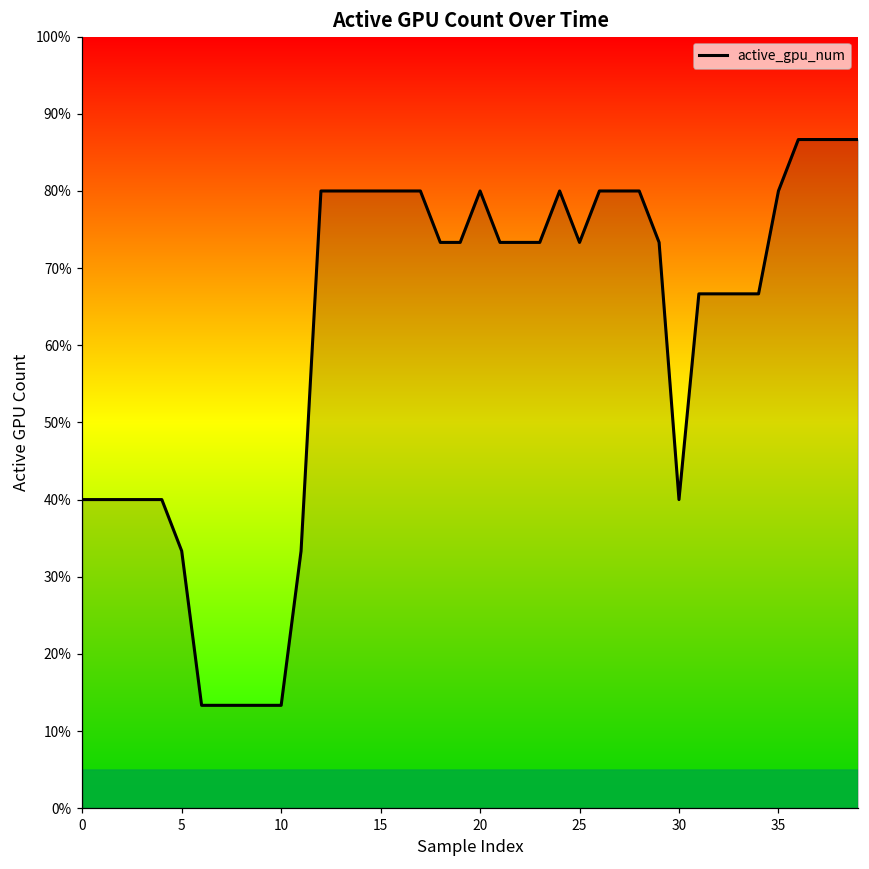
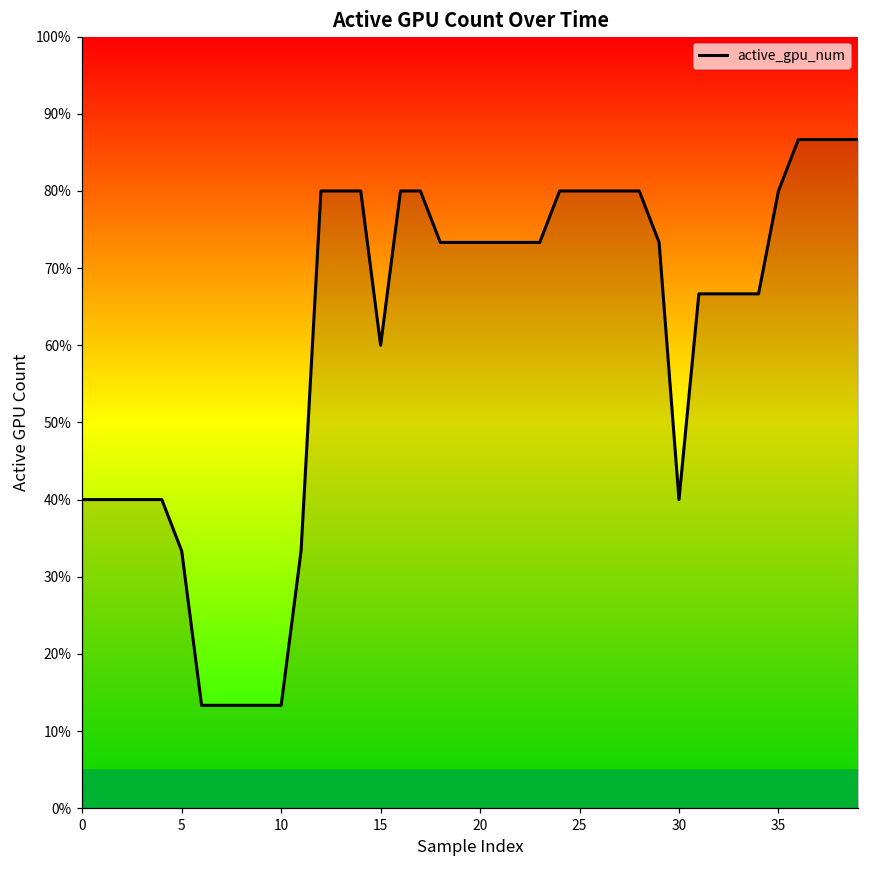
  {
    "0": "40%",
    "5": "33%",
    "10": "13%",
-   "15": "80%",
-   "20": "80%",
-   "25": "73%",
+   "15": "60%",
+   "20": "73%",
+   "25": "80%",
    "30": "40%",
    "35": "80%"
  }
